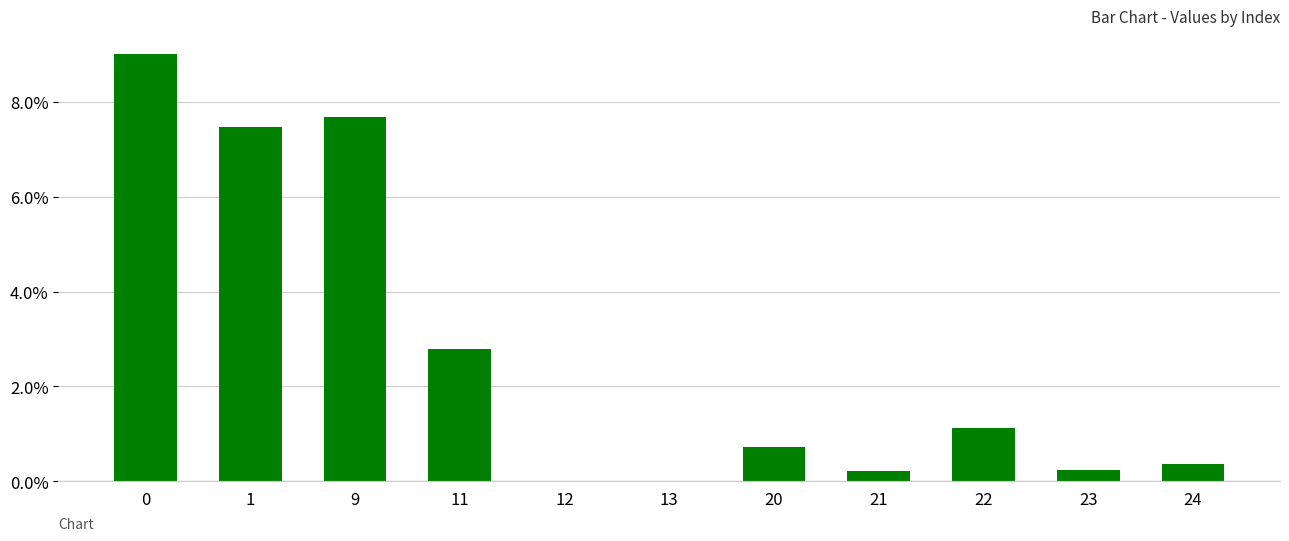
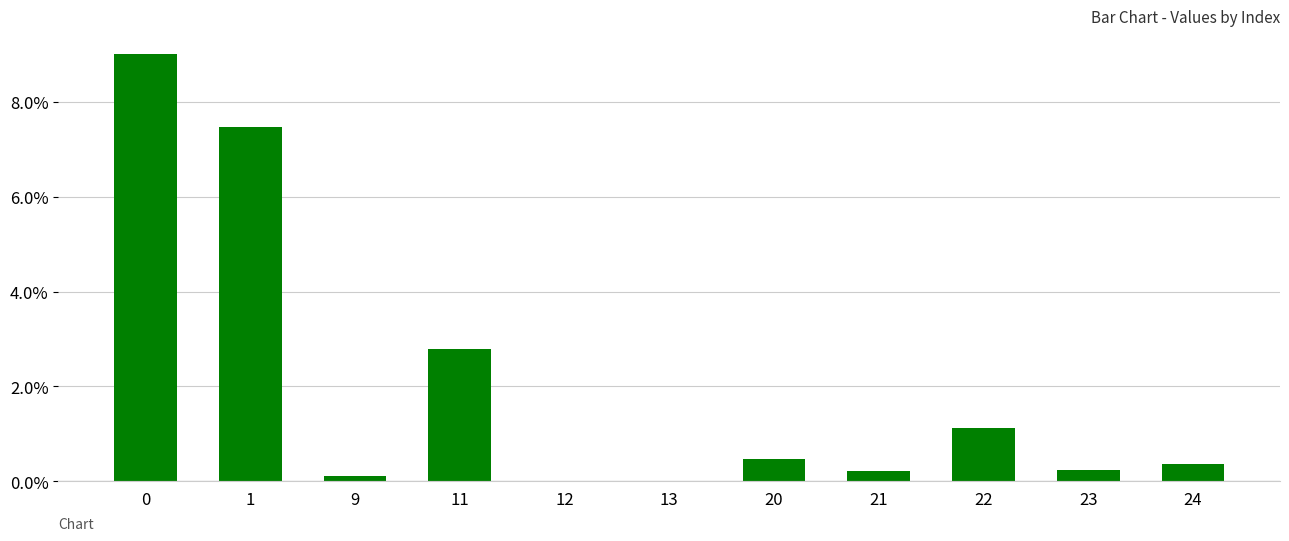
  {
    "0": "9.0%",
    "1": "7.5%",
-   "9": "7.7%",
+   "9": "0.1%",
    "11": "2.8%",
-   "20": "0.7%",
+   "20": "0.5%",
    "21": "0.2%",
    "22": "1.1%",
    "23": "0.2%",
    "24": "0.4%"
  }
